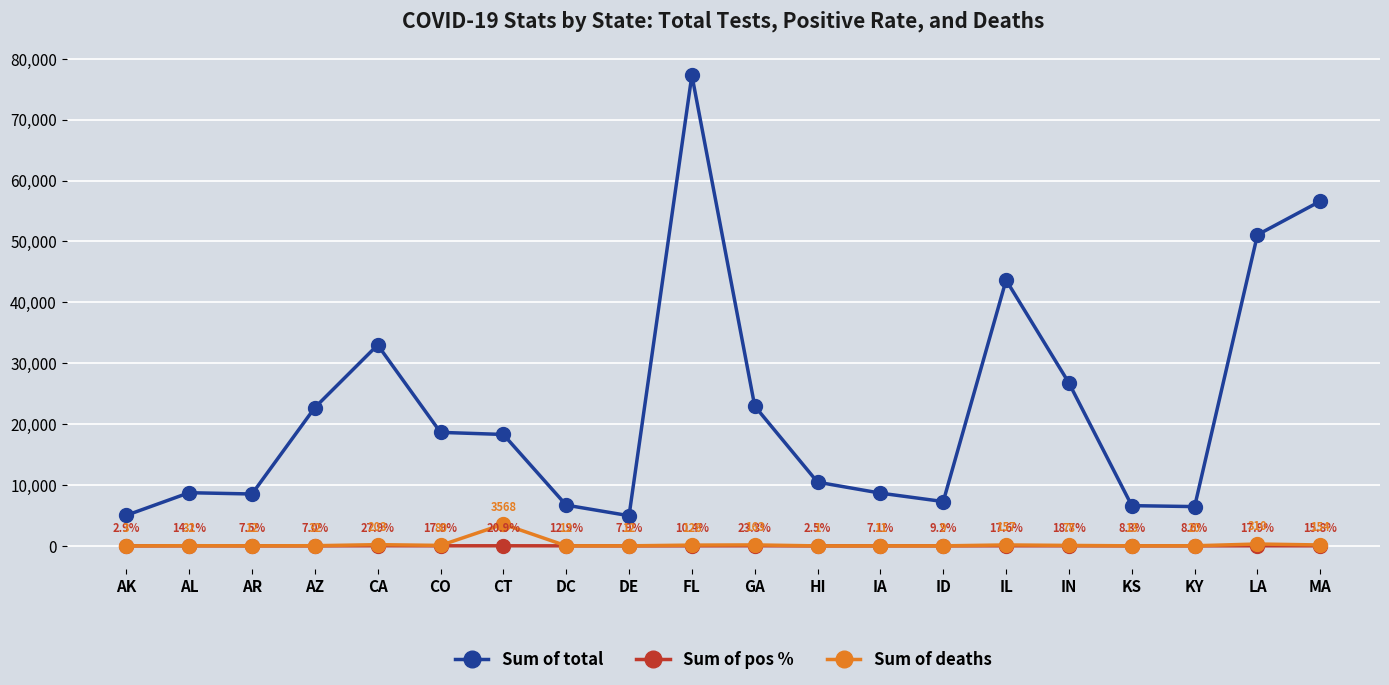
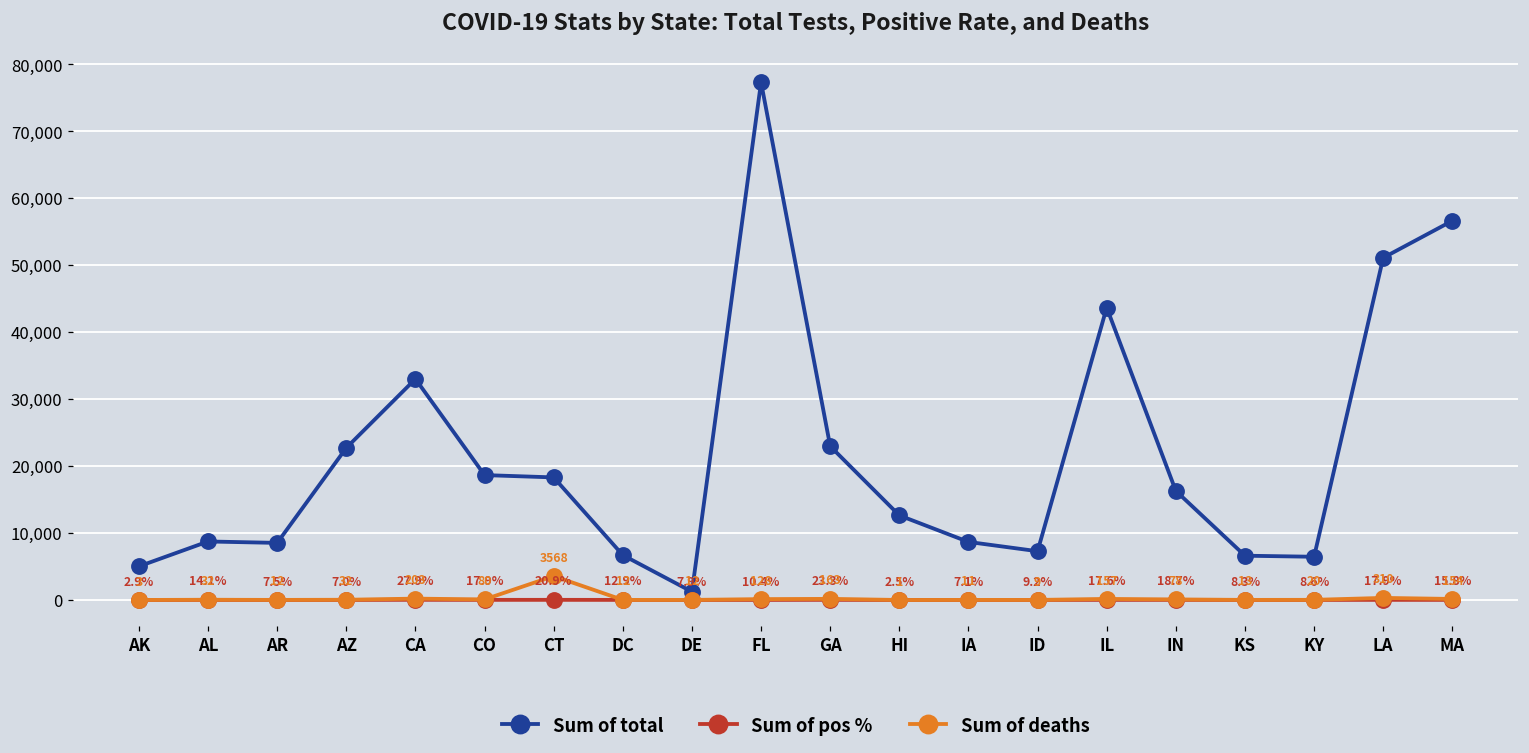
  {
    "Sum of total": {
      "AL": "9,000",
      "AR": "9,000",
      "AZ": "23,000",
      "CA": "33,000",
      "CO": "19,000",
      "CT": "18,000",
      "DC": "7,000",
-     "DE": "5,000",
+     "DE": "1,000",
      "FL": "77,000",
      "GA": "23,000",
-     "HI": "10,000",
+     "HI": "13,000",
      "IA": "9,000",
      "ID": "7,000",
      "IL": "44,000",
-     "IN": "27,000",
+     "IN": "16,000",
      "KS": "7,000",
      "KY": "6,000",
      "LA": "51,000",
      "MA": "57,000"
    },
    "Sum of deaths": {
      "CT": "3568"
    }
  }
